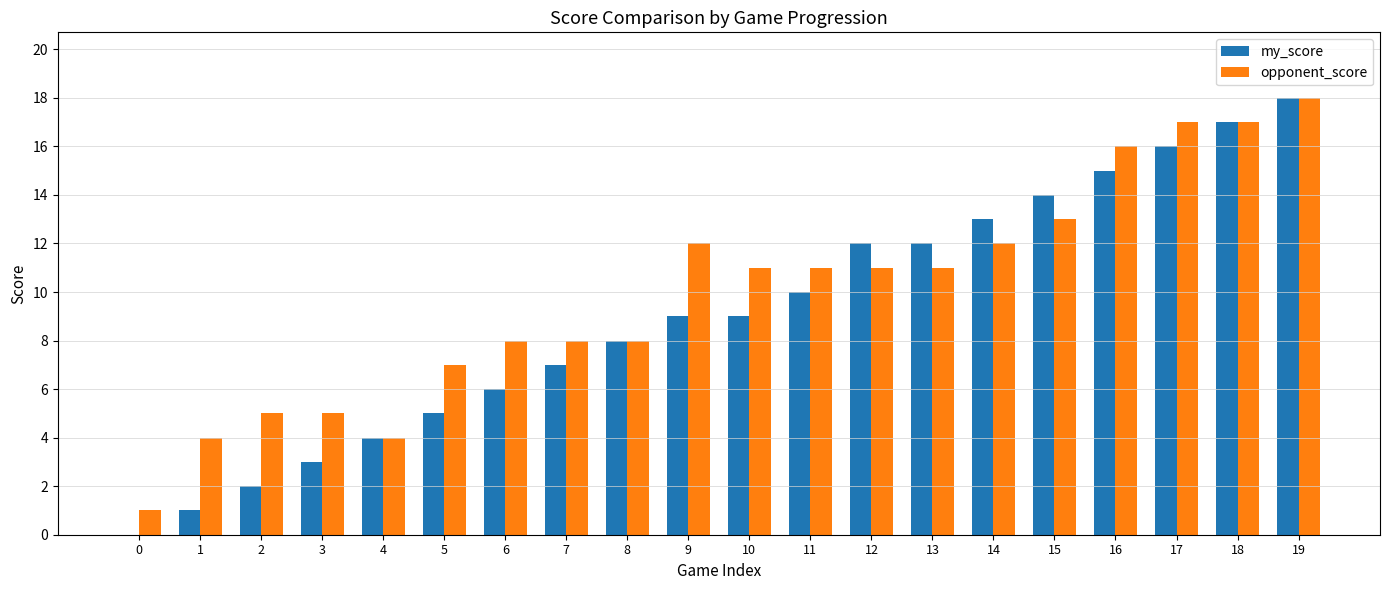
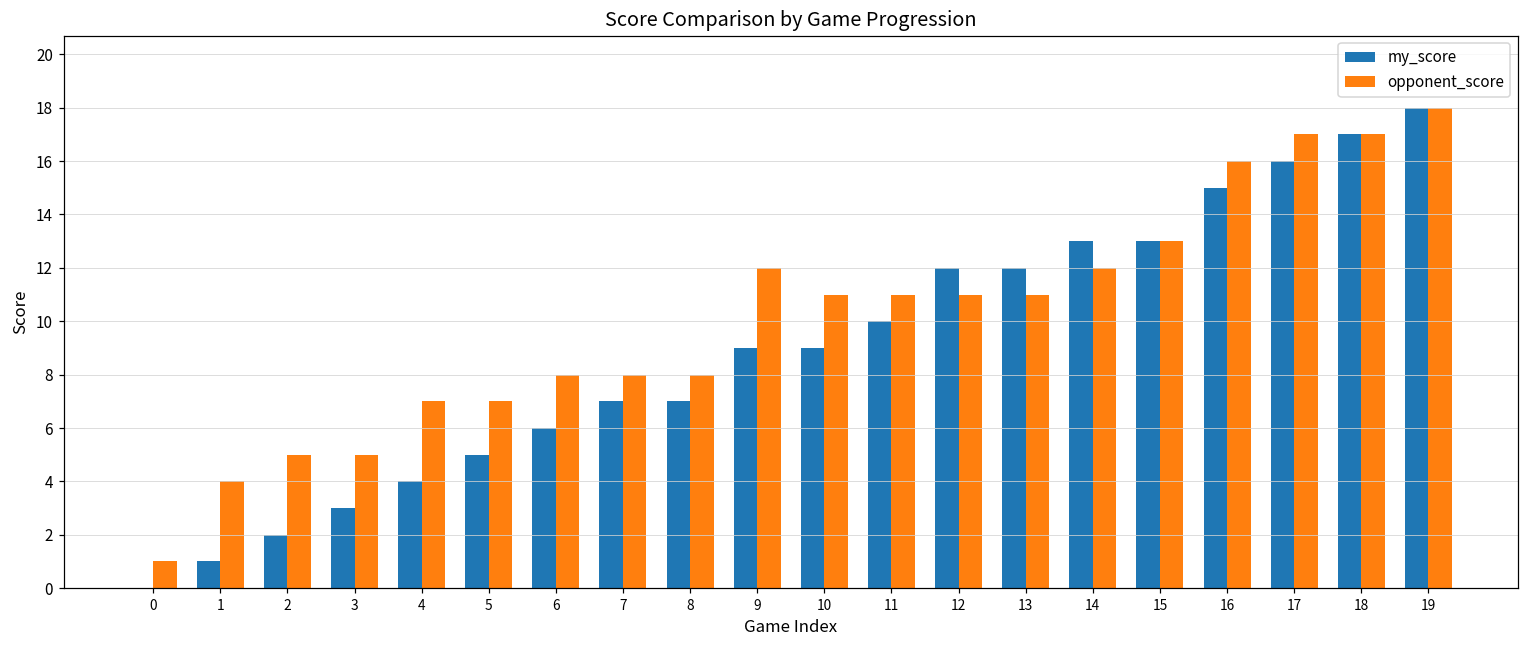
  {
    "my_score": {
      "0": 0,
      "1": 1,
      "2": 2,
      "3": 3,
      "4": 4,
      "5": 5,
      "6": 6,
      "7": 7,
-     "8": 8,
+     "8": 7,
      "9": 9,
      "10": 9,
      "11": 10,
      "12": 12,
      "13": 12,
      "14": 13,
-     "15": 14,
+     "15": 13,
      "16": 15,
      "17": 16,
      "18": 17,
      "19": 18
    },
    "opponent_score": {
      "0": 1,
      "1": 4,
      "2": 5,
      "3": 5,
-     "4": 4,
+     "4": 7,
      "5": 7,
      "6": 8,
      "7": 8,
      "8": 8,
      "9": 12,
      "10": 11,
      "11": 11,
      "12": 11,
      "13": 11,
      "14": 12,
      "15": 13,
      "16": 16,
      "17": 17,
      "18": 17,
      "19": 18
    }
  }
